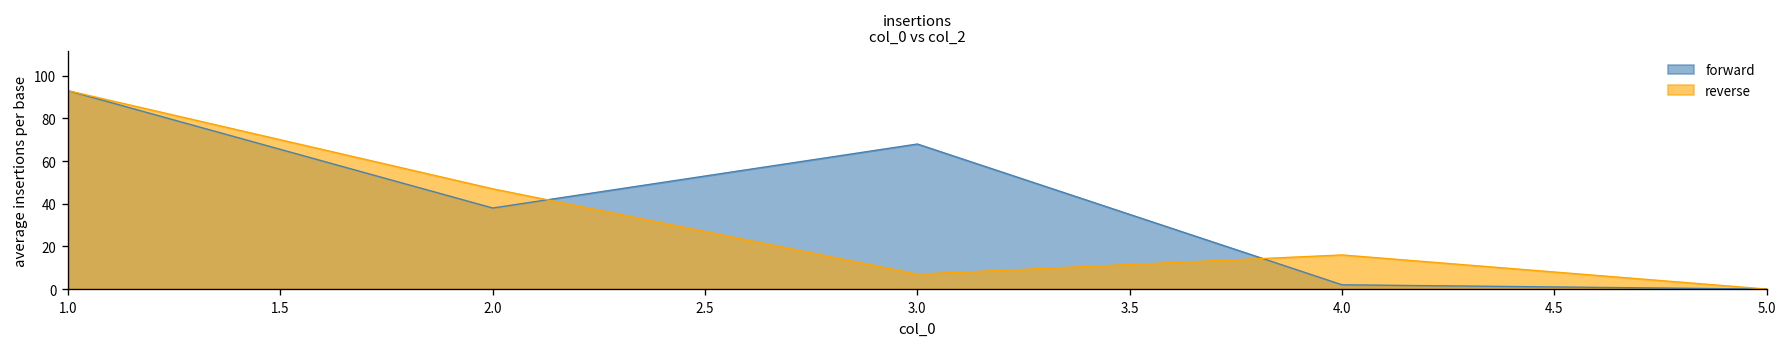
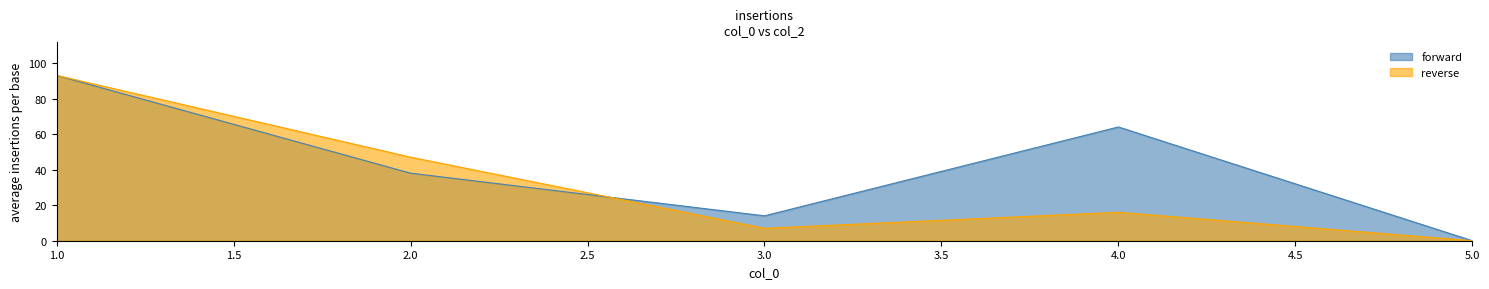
  {
    "forward": {
      "2.0": 38,
-     "3.0": 68,
-     "4.0": 2
+     "3.0": 14,
+     "4.0": 64
    },
    "reverse": {
      "2.0": 47,
      "3.0": 7,
      "4.0": 16
    }
  }
